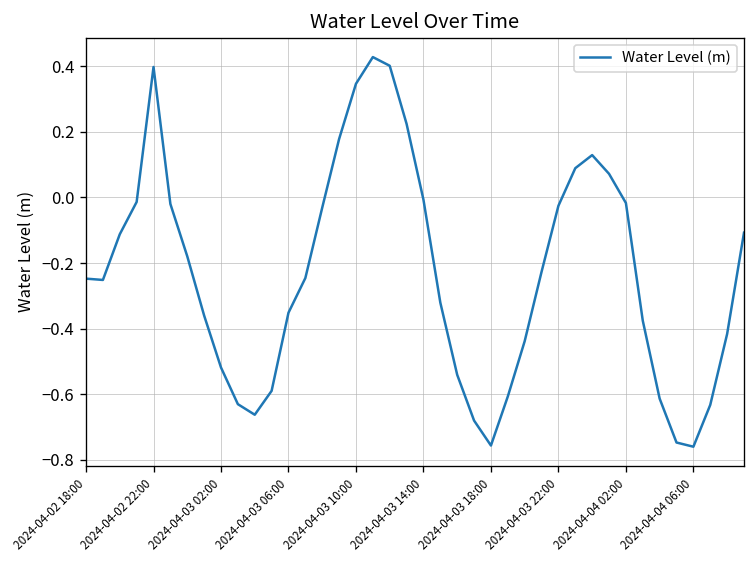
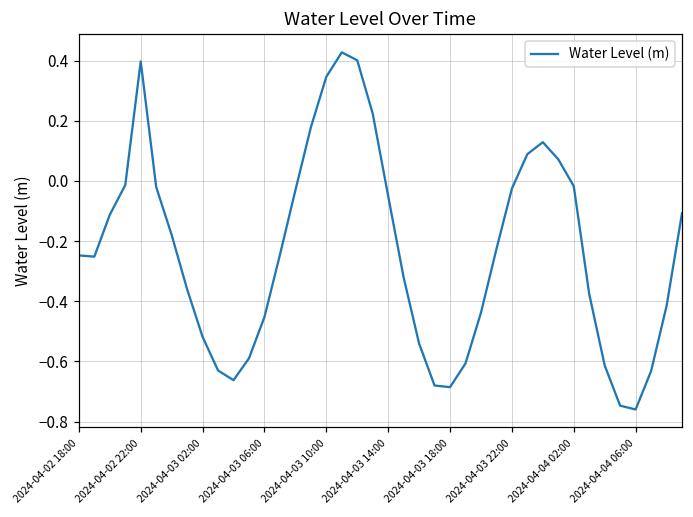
  {
    "2024-04-02 18:00": -0.25,
    "2024-04-02 22:00": 0.40,
    "2024-04-03 02:00": -0.52,
-   "2024-04-03 06:00": -0.35,
+   "2024-04-03 06:00": -0.45,
    "2024-04-03 10:00": 0.35,
-   "2024-04-03 14:00": -0.01,
-   "2024-04-03 18:00": -0.76,
+   "2024-04-03 14:00": -0.05,
+   "2024-04-03 18:00": -0.69,
    "2024-04-03 22:00": -0.03,
    "2024-04-04 02:00": -0.02,
    "2024-04-04 06:00": -0.76
  }
